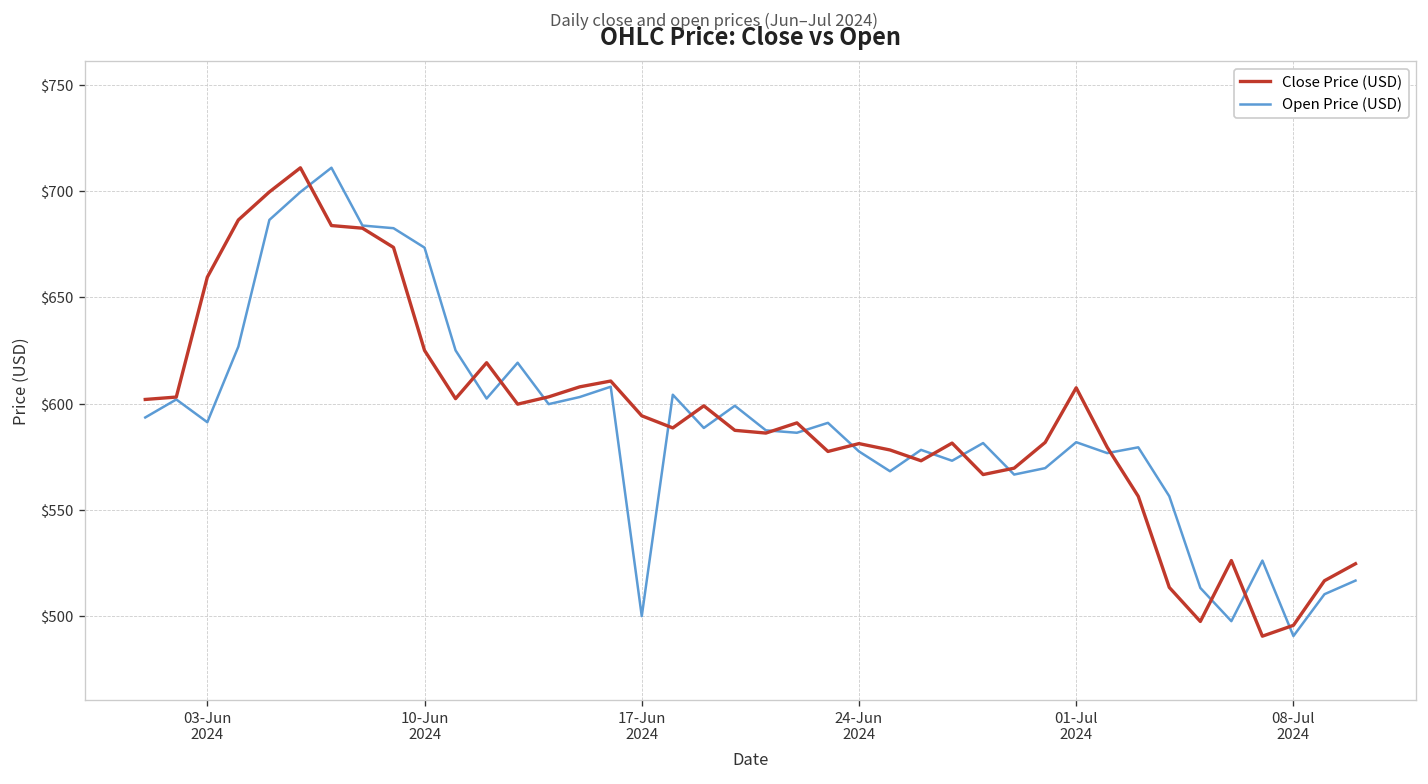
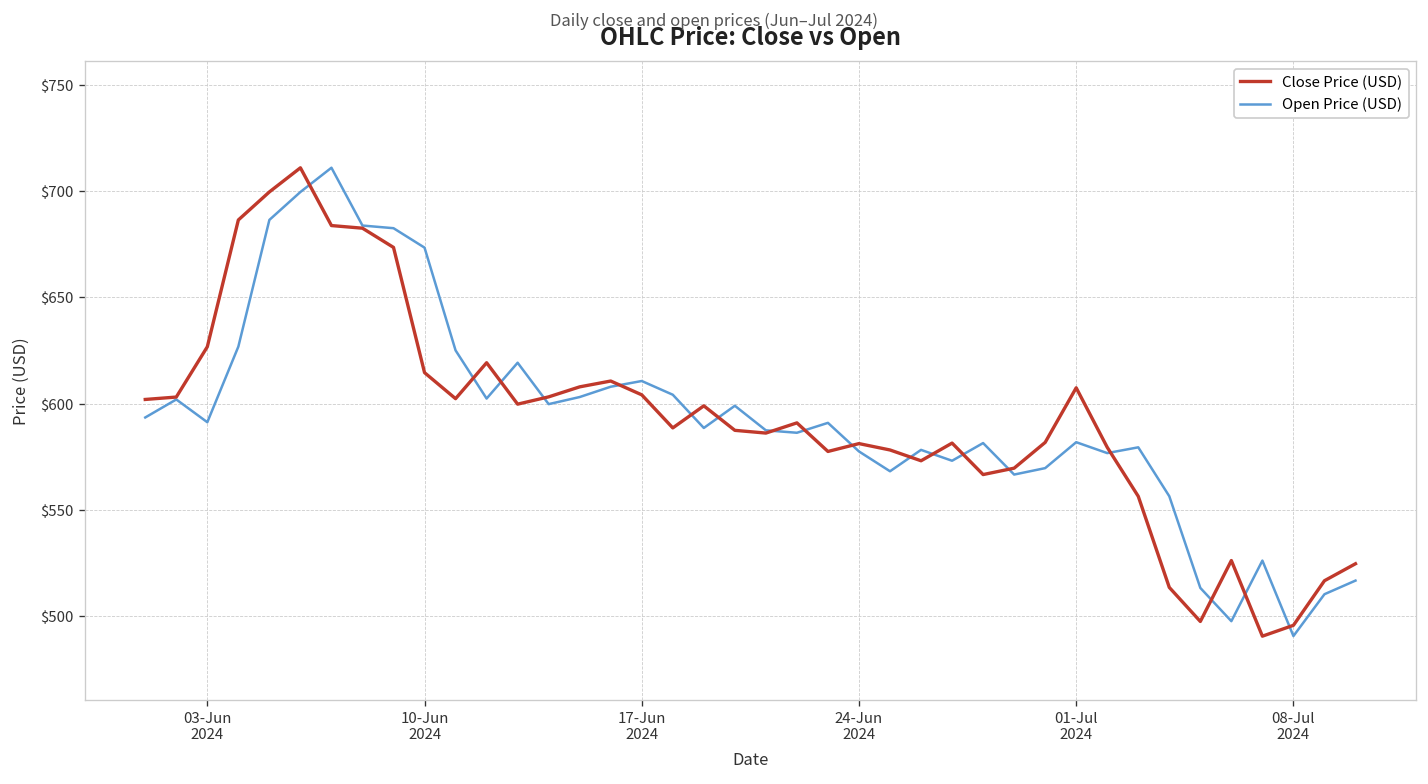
  {
    "Close Price (USD)": {
-     "03-Jun 2024": "$660",
-     "10-Jun 2024": "$625",
-     "17-Jun 2024": "$594",
+     "03-Jun 2024": "$627",
+     "10-Jun 2024": "$615",
+     "17-Jun 2024": "$604",
      "24-Jun 2024": "$581",
      "01-Jul 2024": "$607",
      "08-Jul 2024": "$496"
    },
    "Open Price (USD)": {
      "03-Jun 2024": "$591",
      "10-Jun 2024": "$673",
-     "17-Jun 2024": "$500",
+     "17-Jun 2024": "$611",
      "24-Jun 2024": "$578",
      "01-Jul 2024": "$582",
      "08-Jul 2024": "$491"
    }
  }
